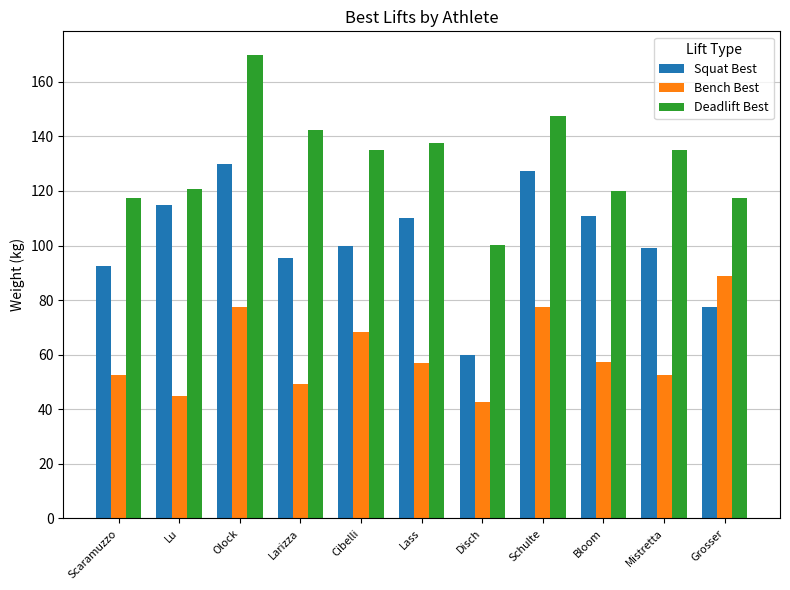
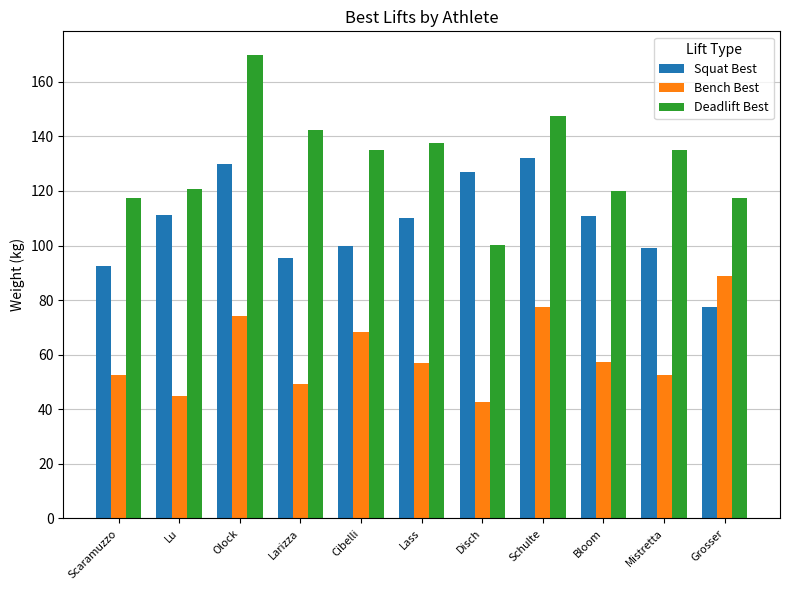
  {
    "Squat Best": {
      "Scaramuzzo": 93,
-     "Lu": 115,
+     "Lu": 111,
      "Olock": 130,
      "Larizza": 95,
      "Cibelli": 100,
      "Lass": 110,
-     "Disch": 60,
-     "Schulte": 128,
+     "Disch": 127,
+     "Schulte": 132,
      "Bloom": 111,
      "Mistretta": 99,
      "Grosser": 78
    },
    "Bench Best": {
      "Scaramuzzo": 53,
      "Lu": 45,
-     "Olock": 78,
+     "Olock": 74,
      "Larizza": 49,
      "Cibelli": 69,
      "Lass": 57,
      "Disch": 43,
      "Schulte": 78,
      "Bloom": 58,
      "Mistretta": 53,
      "Grosser": 89
    },
    "Deadlift Best": {
      "Scaramuzzo": 118,
      "Lu": 121,
      "Olock": 170,
      "Larizza": 143,
      "Cibelli": 135,
      "Lass": 138,
      "Disch": 100,
      "Schulte": 148,
      "Bloom": 120,
      "Mistretta": 135,
      "Grosser": 118
    }
  }
